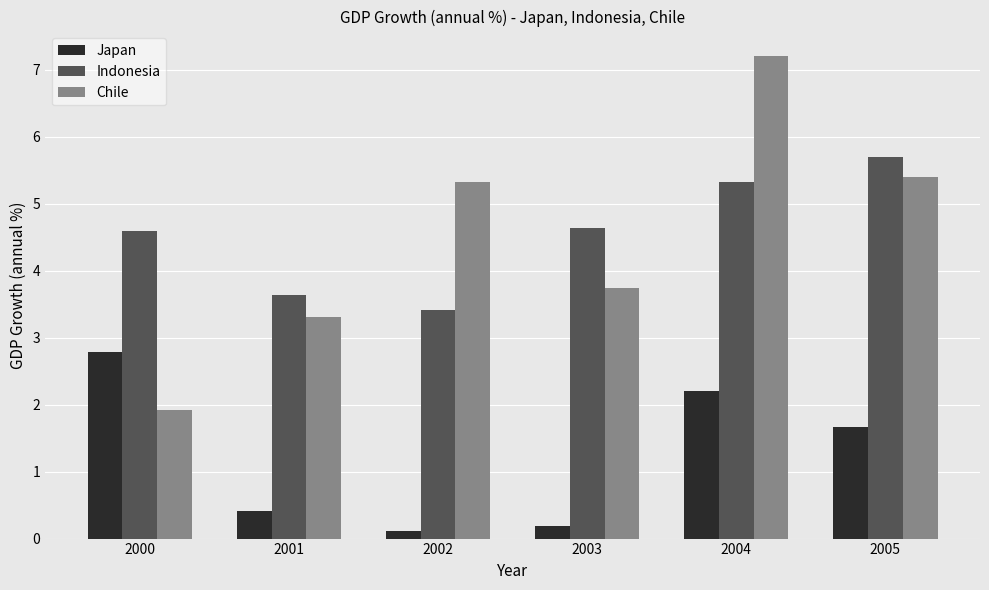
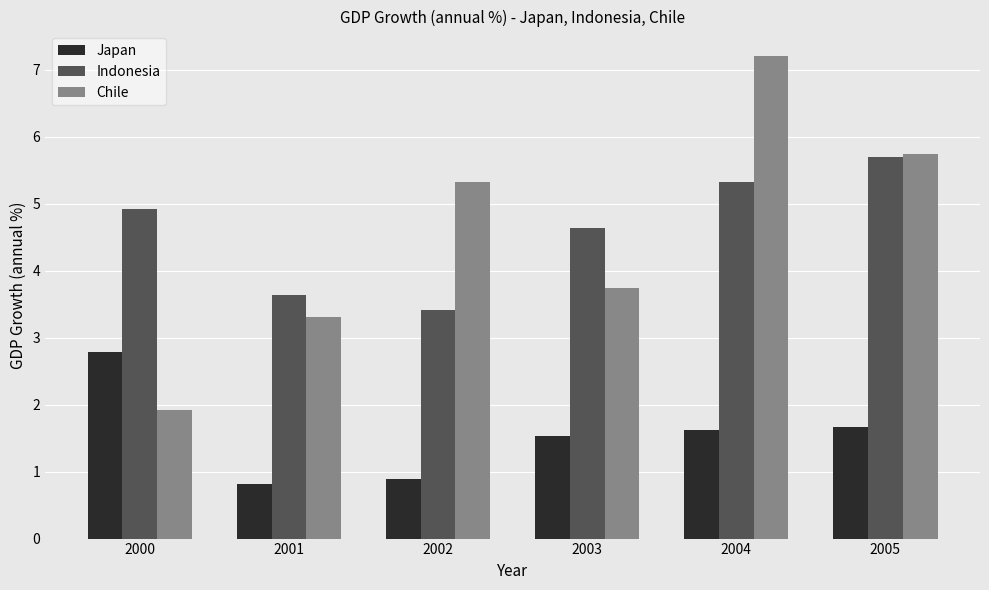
  {
    "Japan": {
      "2000": 2.8,
-     "2001": 0.4,
-     "2002": 0.1,
-     "2003": 0.2,
-     "2004": 2.2,
+     "2001": 0.8,
+     "2002": 0.9,
+     "2003": 1.5,
+     "2004": 1.6,
      "2005": 1.7
    },
    "Indonesia": {
-     "2000": 4.6,
+     "2000": 4.9,
      "2001": 3.6,
      "2002": 3.4,
      "2003": 4.6,
      "2004": 5.3,
      "2005": 5.7
    },
    "Chile": {
      "2000": 1.9,
      "2001": 3.3,
      "2002": 5.3,
      "2003": 3.7,
      "2004": 7.2,
-     "2005": 5.4
+     "2005": 5.7
    }
  }
